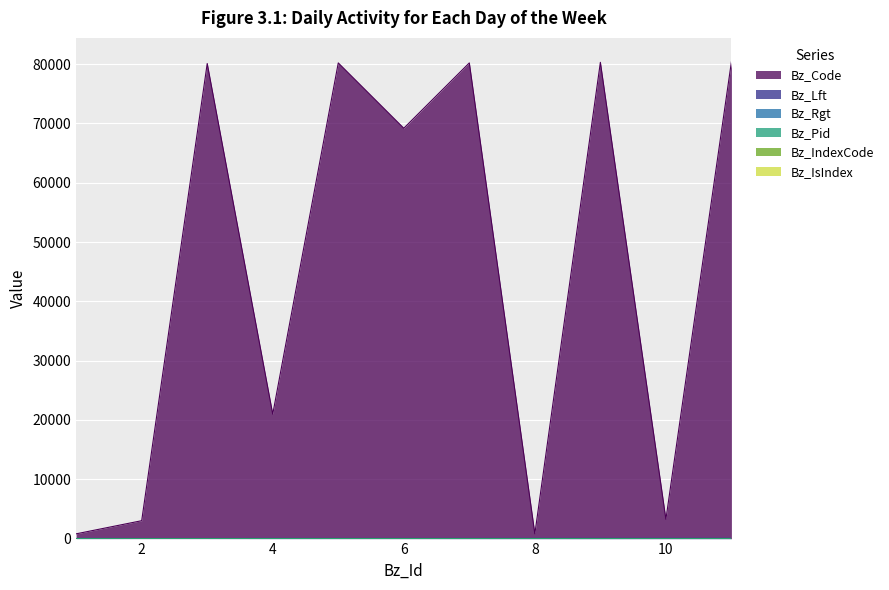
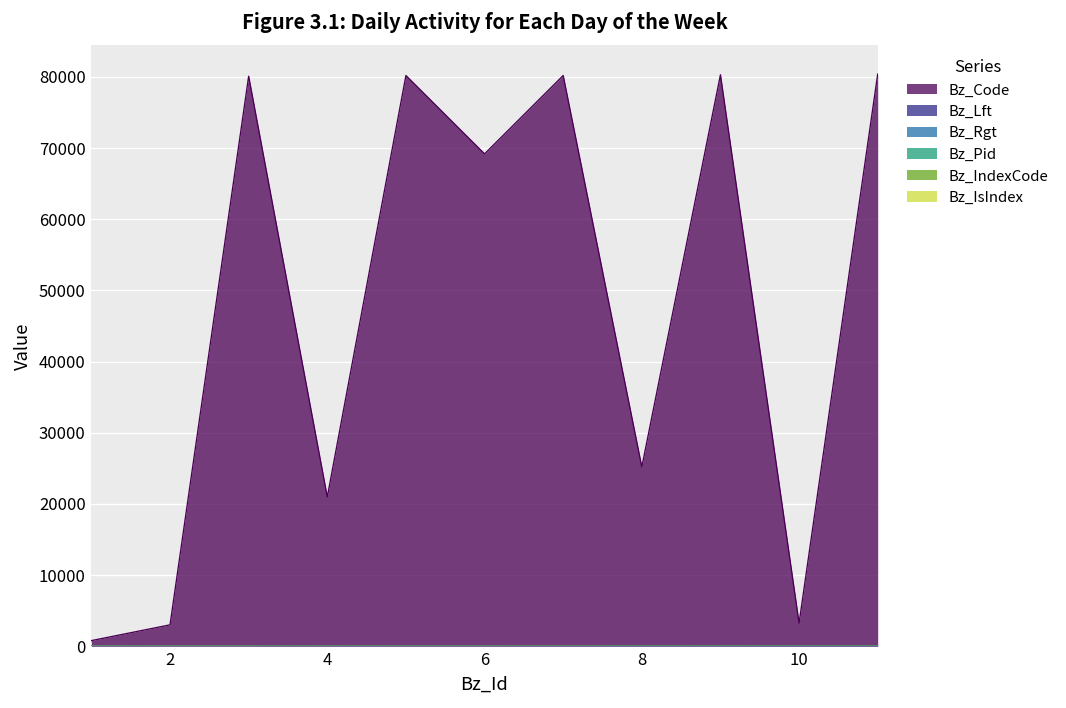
  {
    "Bz_Code": {
      "2": 3000,
      "4": 21000,
      "6": 69000,
-     "8": 1000,
+     "8": 25000,
      "10": 3000
    }
  }
